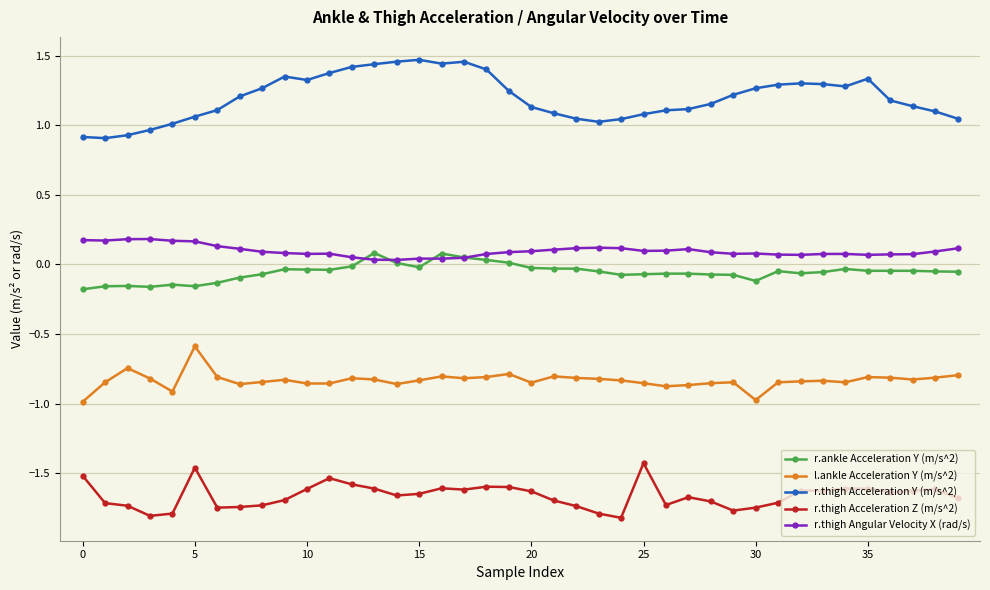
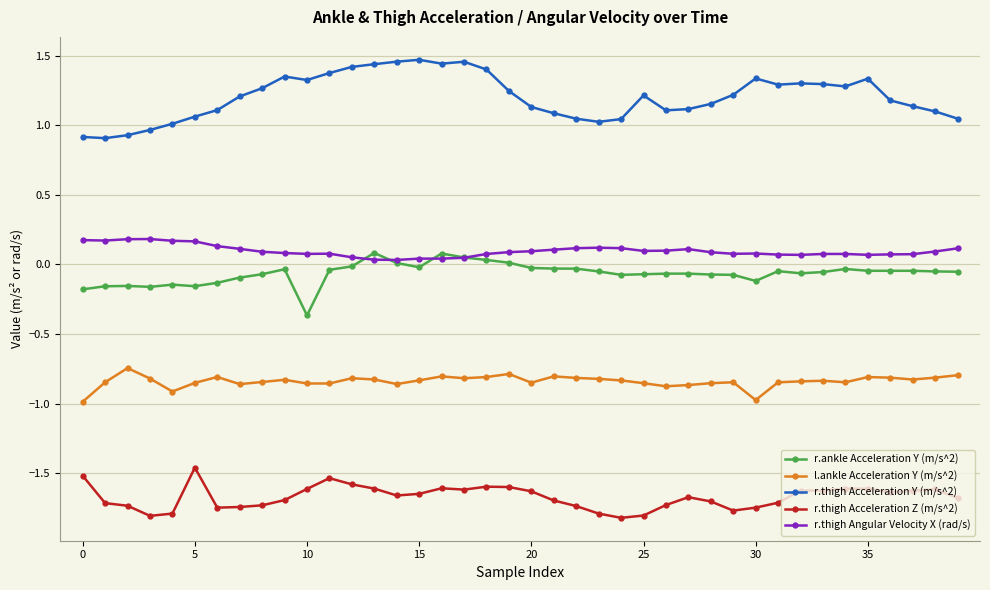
  {
    "r.ankle Acceleration Y (m/s^2)": {
      "0": -0.18,
      "5": -0.16,
-     "10": -0.04,
+     "10": -0.37,
      "15": -0.02,
      "20": -0.03,
      "25": -0.07,
      "30": -0.12,
      "35": -0.05
    },
    "l.ankle Acceleration Y (m/s^2)": {
      "0": -0.99,
-     "5": -0.59,
+     "5": -0.85,
      "10": -0.85,
      "15": -0.83,
      "20": -0.85,
      "25": -0.85,
      "30": -0.97,
      "35": -0.81
    },
    "r.thigh Acceleration Y (m/s^2)": {
      "0": 0.92,
      "5": 1.06,
      "10": 1.32,
      "15": 1.47,
      "20": 1.13,
-     "25": 1.08,
-     "30": 1.27,
+     "25": 1.21,
+     "30": 1.34,
      "35": 1.33
    },
    "r.thigh Acceleration Z (m/s^2)": {
      "0": -1.52,
      "5": -1.46,
      "10": -1.61,
      "15": -1.65,
      "20": -1.63,
-     "25": -1.43,
+     "25": -1.80,
      "30": -1.75
    },
    "r.thigh Angular Velocity X (rad/s)": {
      "0": 0.17,
      "5": 0.17,
      "10": 0.08,
      "15": 0.04,
      "20": 0.10,
      "25": 0.10,
      "30": 0.08,
      "35": 0.07
    }
  }
